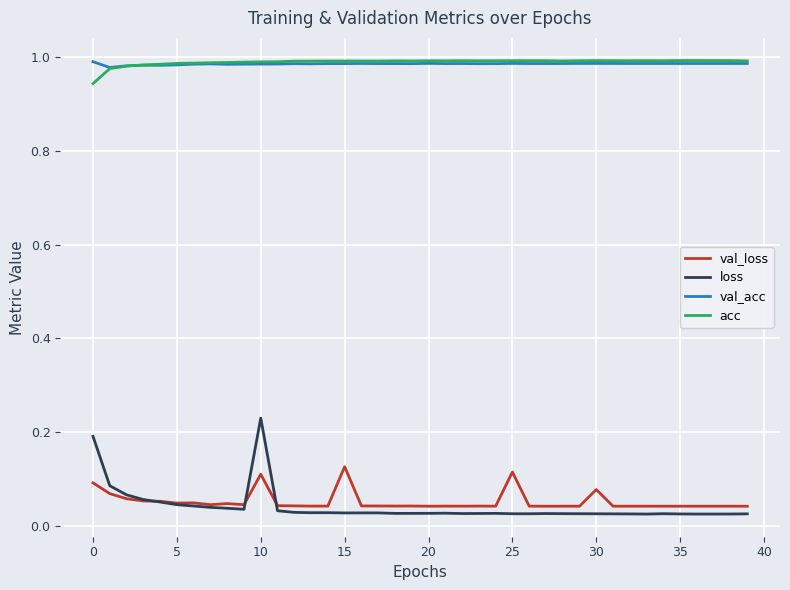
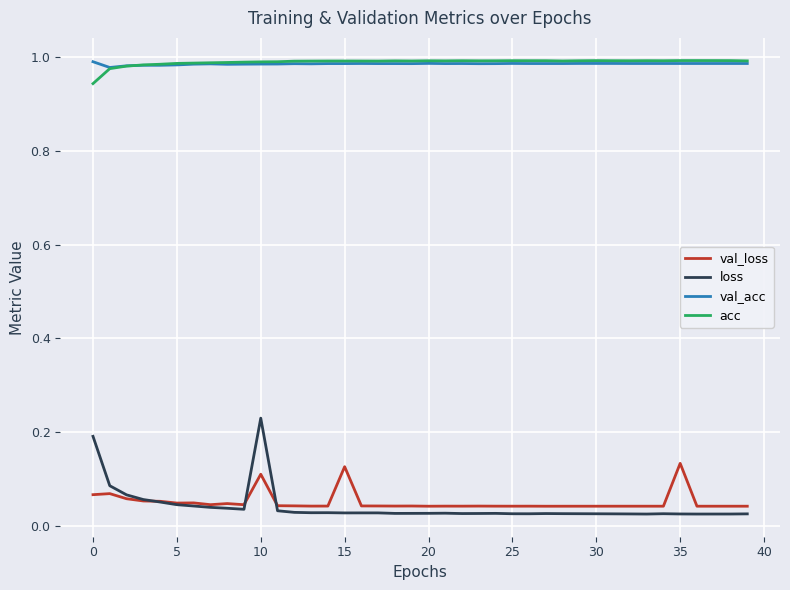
  {
    "val_loss": {
-     "0": 0.09,
+     "0": 0.07,
      "10": 0.11,
      "15": 0.13,
      "20": 0.04,
-     "25": 0.12,
-     "30": 0.08,
-     "35": 0.04
+     "25": 0.04,
+     "30": 0.04,
+     "35": 0.13
    },
    "loss": {
      "0": 0.19,
      "10": 0.23,
      "15": 0.03,
      "20": 0.03,
      "25": 0.03,
      "30": 0.03,
      "35": 0.03
    },
    "val_acc": {
      "0": 0.99,
      "15": 0.99,
      "20": 0.99,
      "25": 0.99,
      "30": 0.99,
      "35": 0.99
    },
    "acc": {
      "0": 0.94,
      "15": 0.99,
      "20": 0.99,
      "25": 0.99,
      "30": 0.99,
      "35": 0.99
    }
  }
